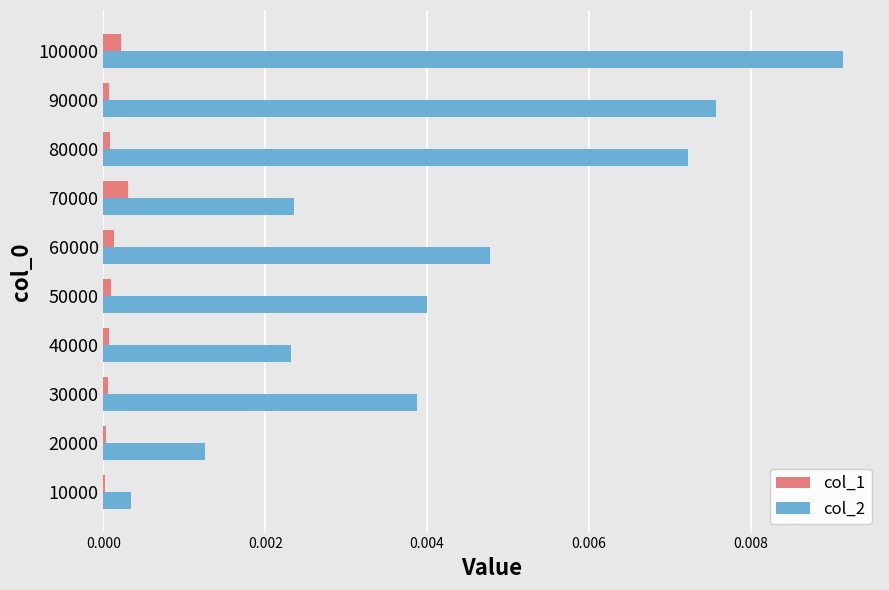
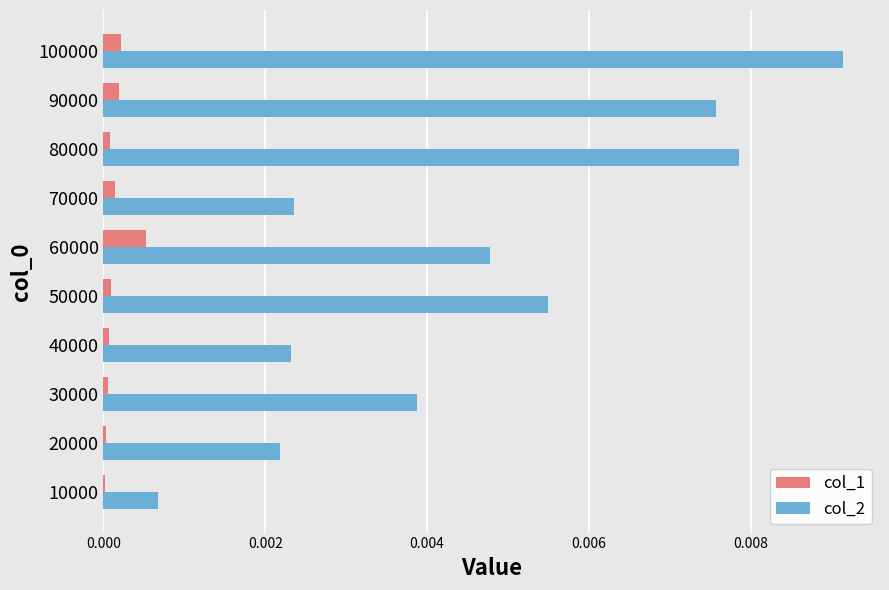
  {
    "col_1": {
      "100000": 0.0002,
-     "90000": 0.0001,
+     "90000": 0.0002,
      "80000": 0.0001,
-     "70000": 0.0003,
-     "60000": 0.0001,
+     "70000": 0.0001,
+     "60000": 0.0005,
      "50000": 0.0001,
      "40000": 0.0001,
      "30000": 0.0001,
      "20000": 0.0000
    },
    "col_2": {
      "100000": 0.0091,
      "90000": 0.0076,
-     "80000": 0.0072,
+     "80000": 0.0079,
      "70000": 0.0024,
      "60000": 0.0048,
-     "50000": 0.0040,
+     "50000": 0.0055,
      "40000": 0.0023,
      "30000": 0.0039,
-     "20000": 0.0013,
-     "10000": 0.0003
+     "20000": 0.0022,
+     "10000": 0.0007
    }
  }
